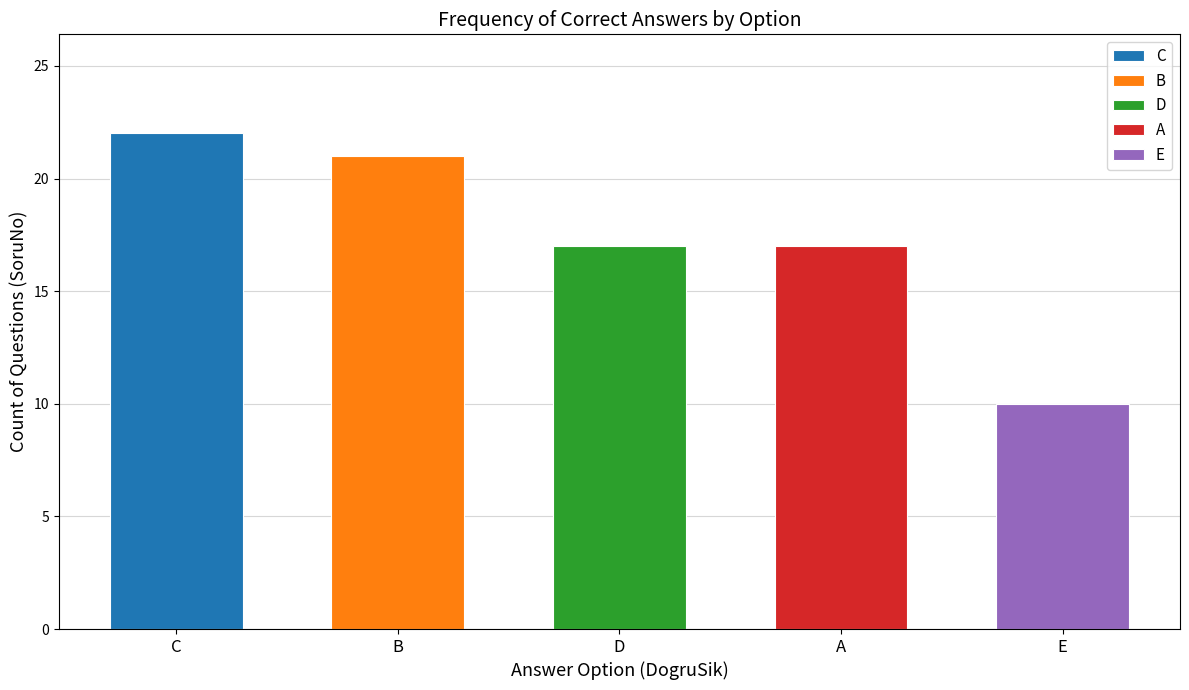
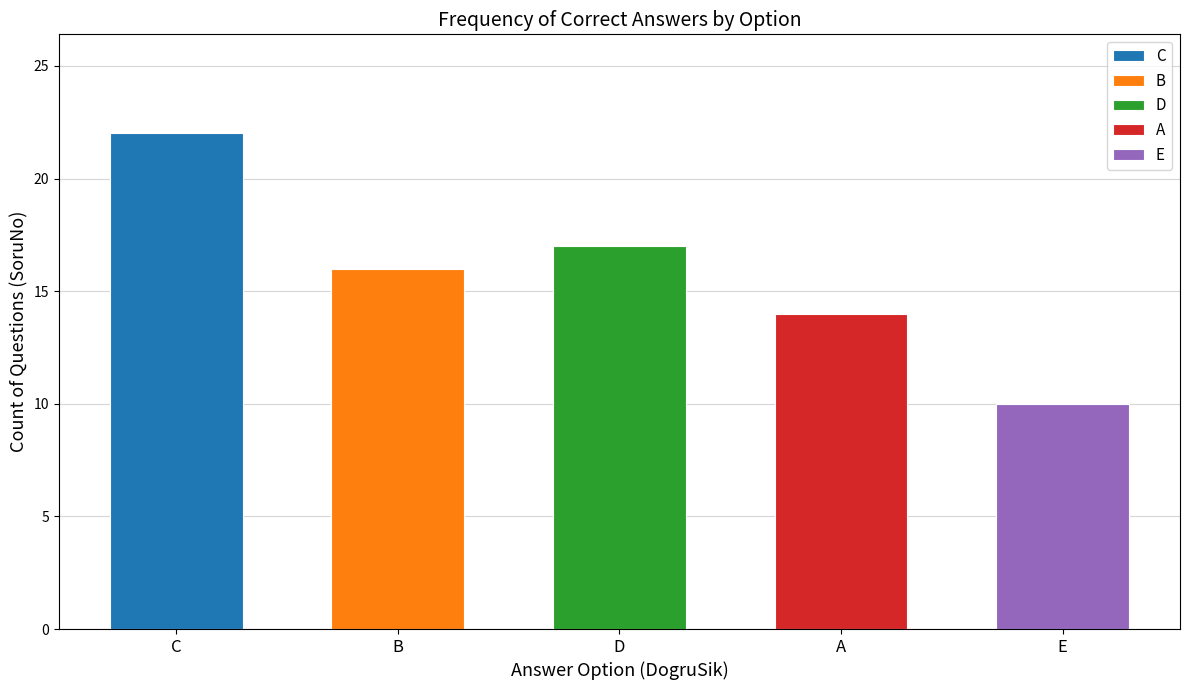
  {
    "C": 22,
-   "B": 21,
+   "B": 16,
    "D": 17,
-   "A": 17,
+   "A": 14,
    "E": 10
  }
